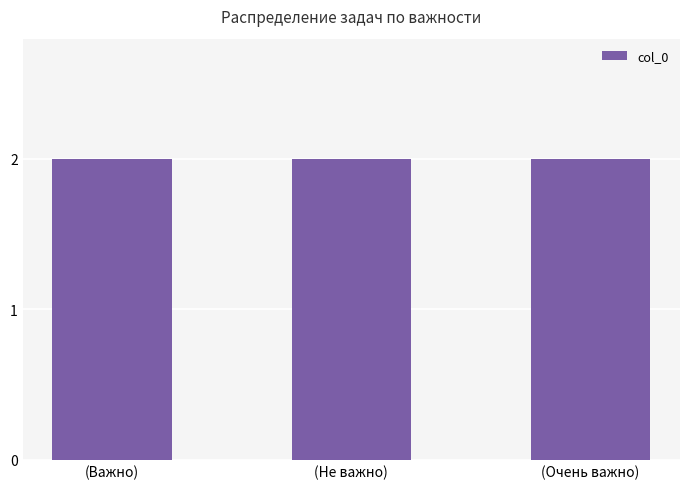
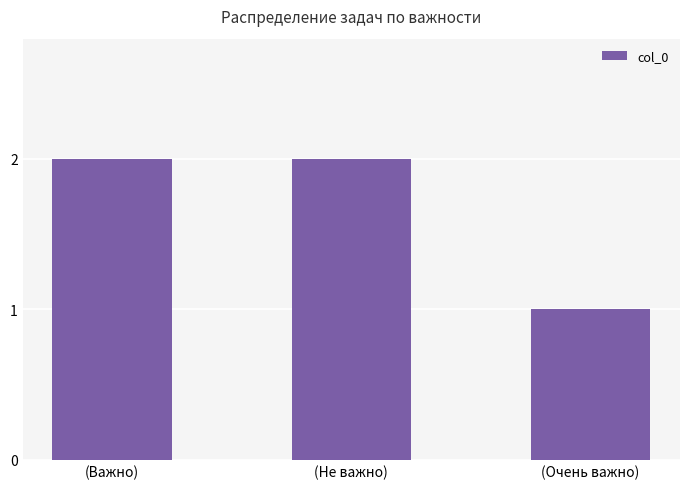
  {
    "(Важно)": 2,
    "(Не важно)": 2,
-   "(Очень важно)": 2
+   "(Очень важно)": 1
  }
